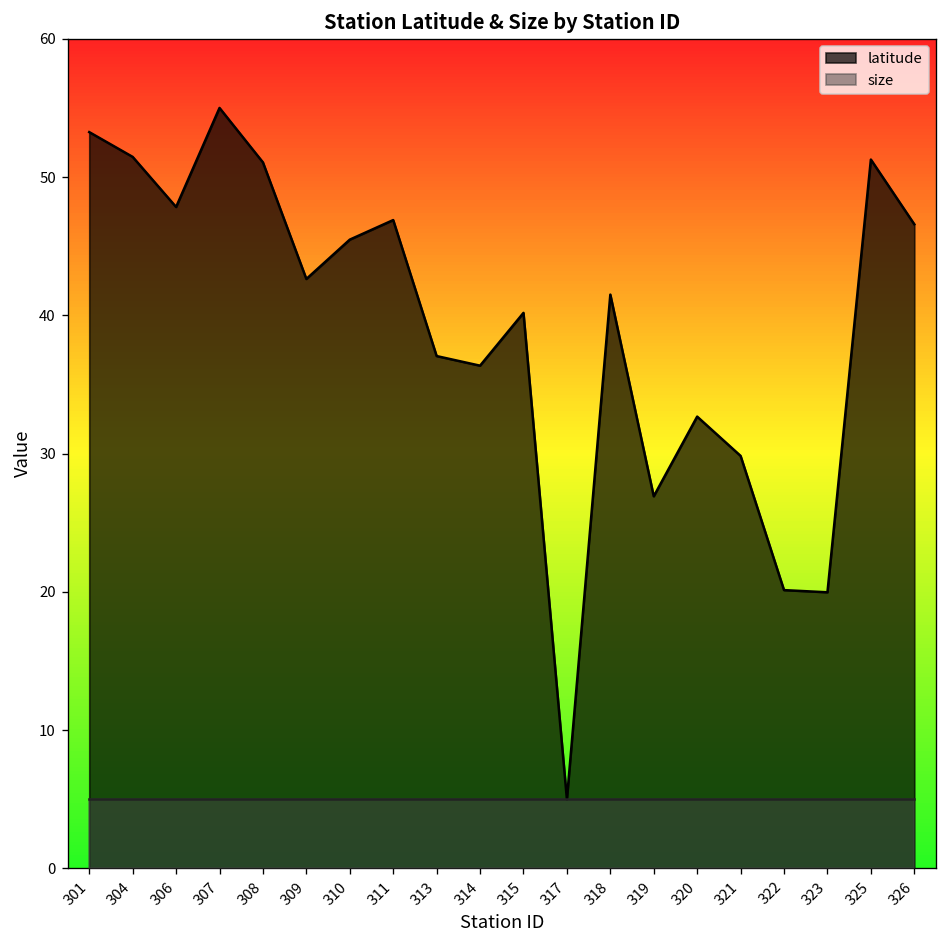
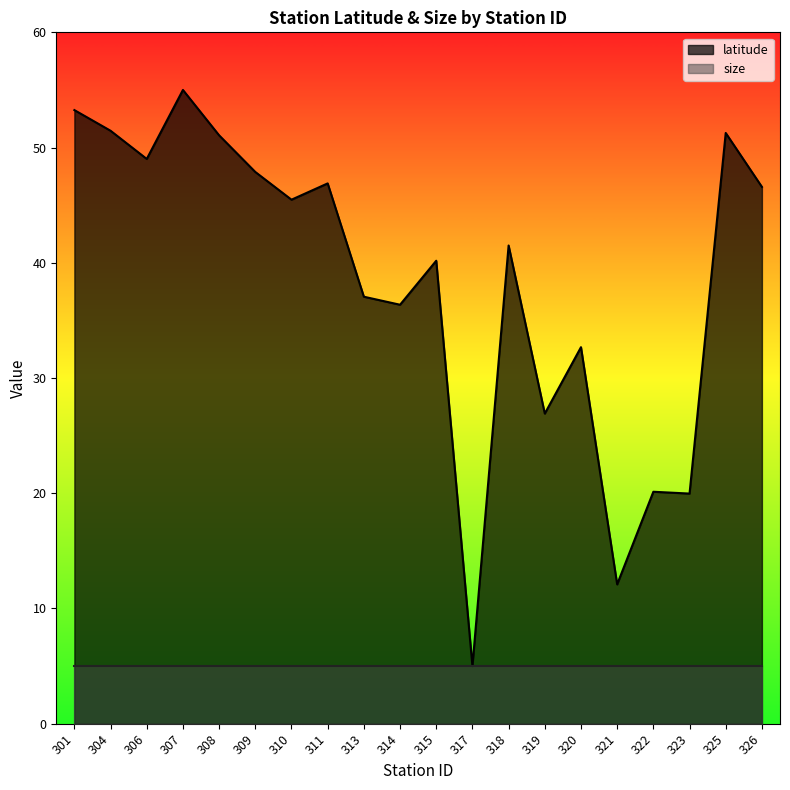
  {
    "latitude": {
      "301": 53.3,
      "304": 51.5,
-     "306": 47.8,
+     "306": 49.0,
      "307": 55.0,
      "308": 51.1,
-     "309": 42.6,
+     "309": 47.9,
      "310": 45.5,
      "311": 46.9,
      "313": 37.1,
      "314": 36.4,
      "315": 40.2,
      "318": 41.5,
      "319": 26.9,
      "320": 32.7,
-     "321": 29.8,
+     "321": 12.1,
      "322": 20.1,
      "323": 20.0,
      "325": 51.3,
      "326": 46.6
    },
    "size": {
      "301": 5.0,
      "304": 5.0,
      "306": 5.0,
      "307": 5.0,
      "308": 5.0,
      "309": 5.0,
      "310": 5.0,
      "311": 5.0,
      "313": 5.0,
      "314": 5.0,
      "315": 5.0,
      "318": 5.0,
      "319": 5.0,
      "320": 5.0,
      "321": 5.0,
      "322": 5.0,
      "323": 5.0,
      "325": 5.0,
      "326": 5.0
    }
  }
